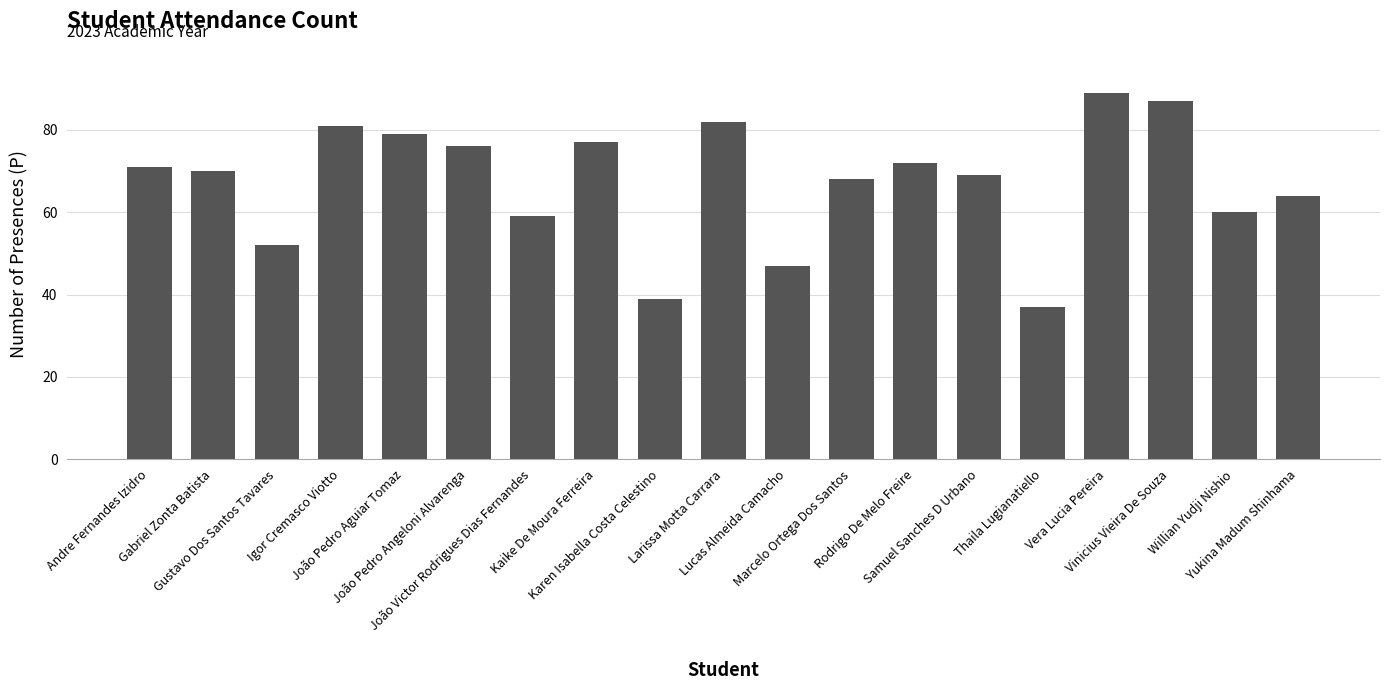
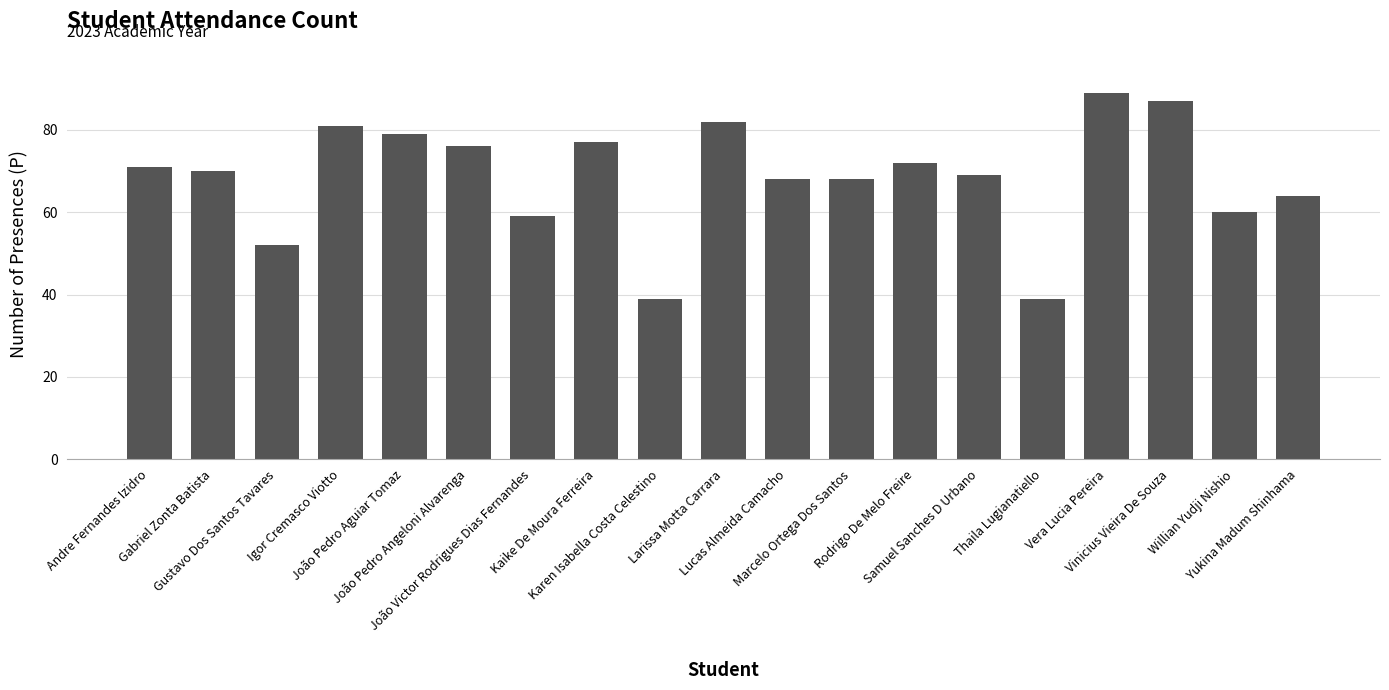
  {
    "Andre Fernandes Izidro": 71,
    "Gabriel Zonta Batista": 70,
    "Gustavo Dos Santos Tavares": 52,
    "Igor Cremasco Viotto": 81,
    "João Pedro Aguiar Tomaz": 79,
    "João Pedro Angeloni Alvarenga": 76,
    "João Victor Rodrigues Dias Fernandes": 59,
    "Kaike De Moura Ferreira": 77,
    "Karen Isabella Costa Celestino": 39,
    "Larissa Motta Carrara": 82,
-   "Lucas Almeida Camacho": 47,
+   "Lucas Almeida Camacho": 68,
    "Marcelo Ortega Dos Santos": 68,
    "Rodrigo De Melo Freire": 72,
    "Samuel Sanches D Urbano": 69,
-   "Thaila Lugianatiello": 37,
+   "Thaila Lugianatiello": 39,
    "Vera Lucia Pereira": 89,
    "Vinicius Vieira De Souza": 87,
    "Willian Yudji Nishio": 60,
    "Yukina Madum Shinhama": 64
  }
